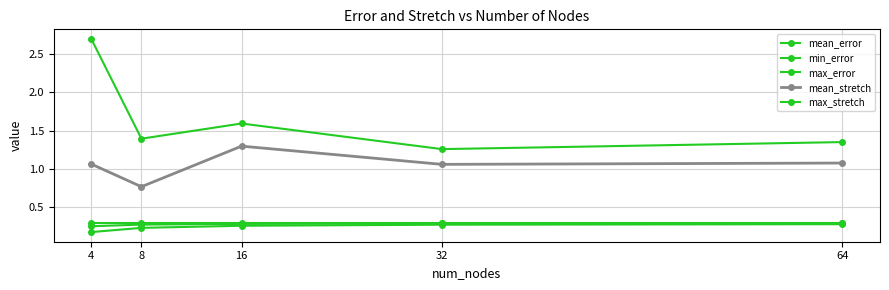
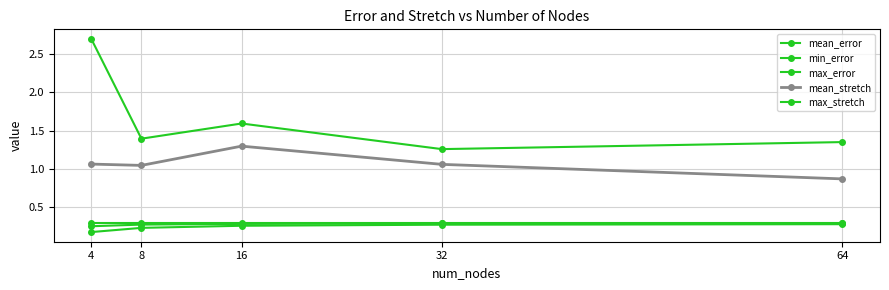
  {
    "mean_stretch": {
      "4": 1.1,
-     "8": 0.8,
+     "8": 1.0,
      "16": 1.3,
      "32": 1.1,
-     "64": 1.1
+     "64": 0.9
    }
  }
